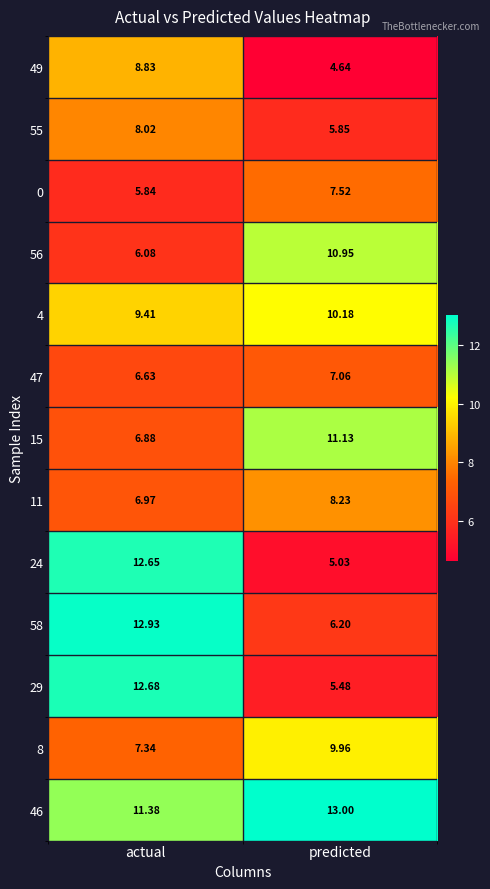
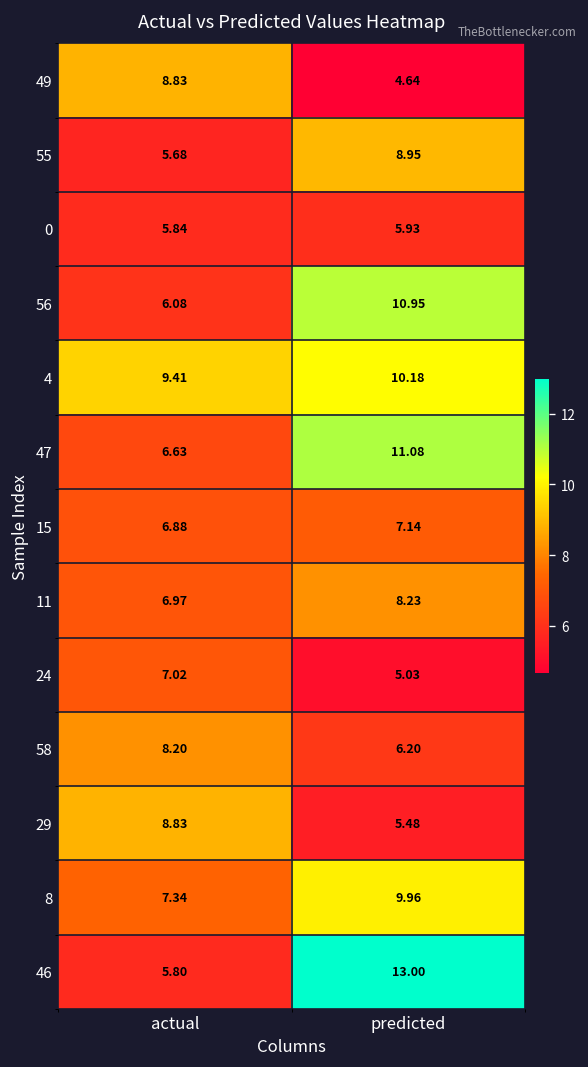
  {
    "49": {
      "actual": 8.83,
      "predicted": 4.64
    },
    "55": {
-     "actual": 8.02,
-     "predicted": 5.85
+     "actual": 5.68,
+     "predicted": 8.95
    },
    "0": {
      "actual": 5.84,
-     "predicted": 7.52
+     "predicted": 5.93
    },
    "56": {
      "actual": 6.08,
      "predicted": 10.95
    },
    "4": {
      "actual": 9.41,
      "predicted": 10.18
    },
    "47": {
      "actual": 6.63,
-     "predicted": 7.06
+     "predicted": 11.08
    },
    "15": {
      "actual": 6.88,
-     "predicted": 11.13
+     "predicted": 7.14
    },
    "11": {
      "actual": 6.97,
      "predicted": 8.23
    },
    "24": {
-     "actual": 12.65,
+     "actual": 7.02,
      "predicted": 5.03
    },
    "58": {
-     "actual": 12.93,
+     "actual": 8.20,
      "predicted": 6.20
    },
    "29": {
-     "actual": 12.68,
+     "actual": 8.83,
      "predicted": 5.48
    },
    "8": {
      "actual": 7.34,
      "predicted": 9.96
    },
    "46": {
-     "actual": 11.38,
+     "actual": 5.80,
      "predicted": 13.00
    }
  }
